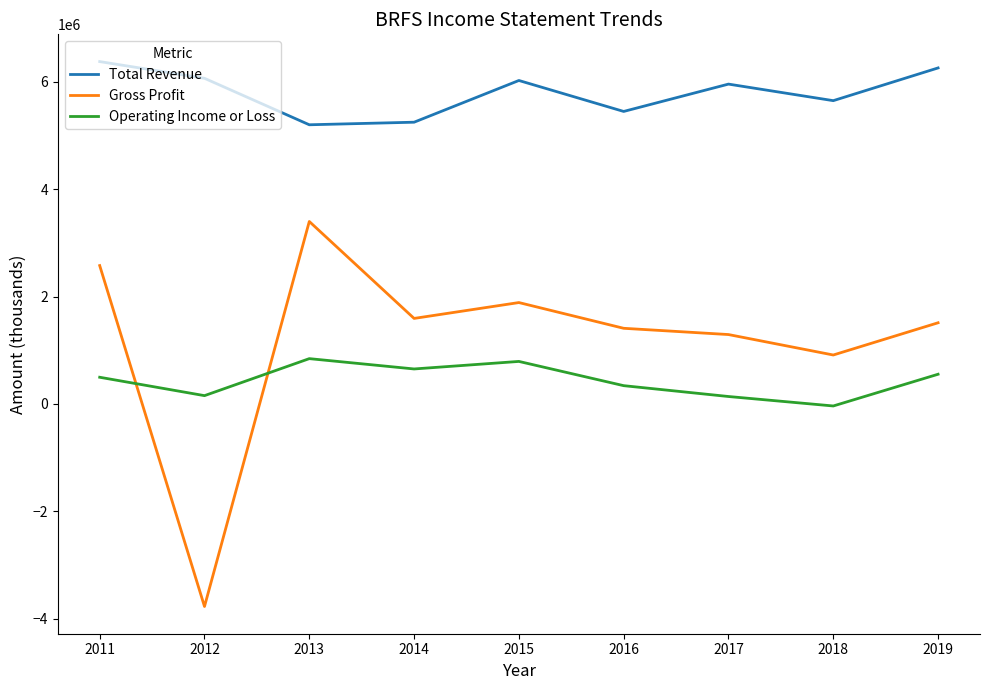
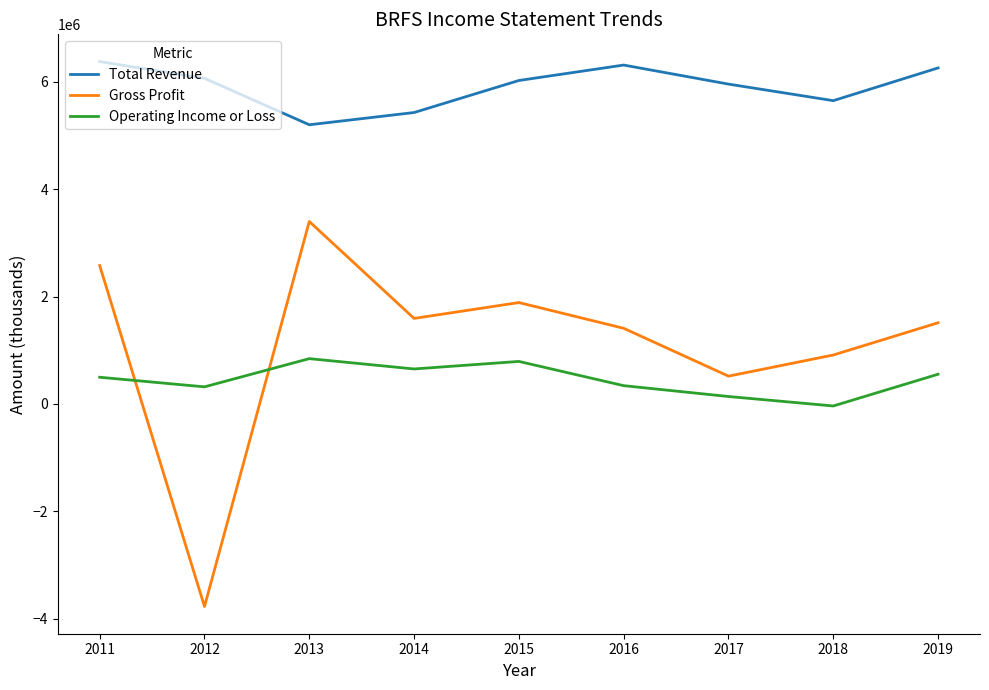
  {
    "Total Revenue": {
      "2013": 5200000,
-     "2014": 5200000,
+     "2014": 5400000,
      "2015": 6000000,
-     "2016": 5400000,
+     "2016": 6300000,
      "2017": 6000000,
      "2018": 5600000,
      "2019": 6300000
    },
    "Gross Profit": {
      "2011": 2600000,
      "2012": -3800000,
      "2013": 3400000,
      "2014": 1600000,
      "2015": 1900000,
      "2016": 1400000,
-     "2017": 1300000,
+     "2017": 500000,
      "2018": 900000,
      "2019": 1500000
    },
    "Operating Income or Loss": {
      "2011": 500000,
-     "2012": 200000,
+     "2012": 300000,
      "2013": 800000,
      "2014": 700000,
      "2015": 800000,
      "2016": 300000,
      "2017": 100000,
      "2018": 0,
      "2019": 600000
    }
  }
